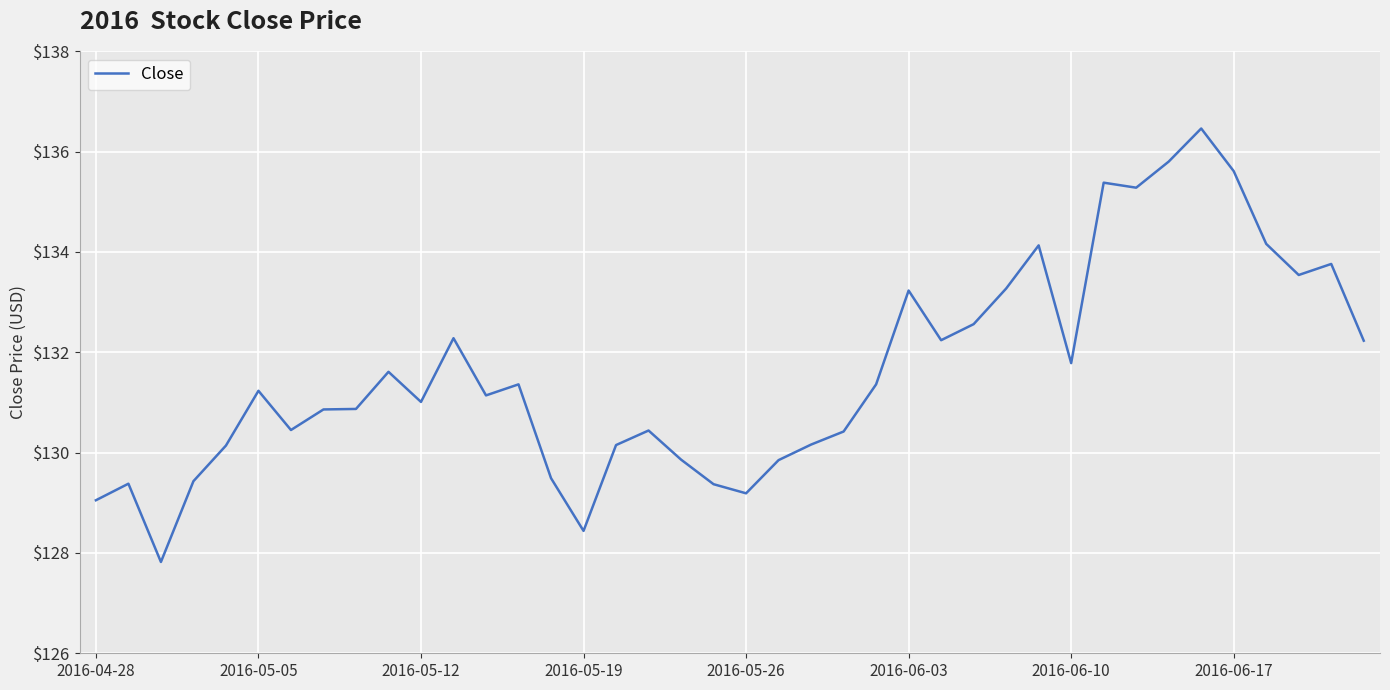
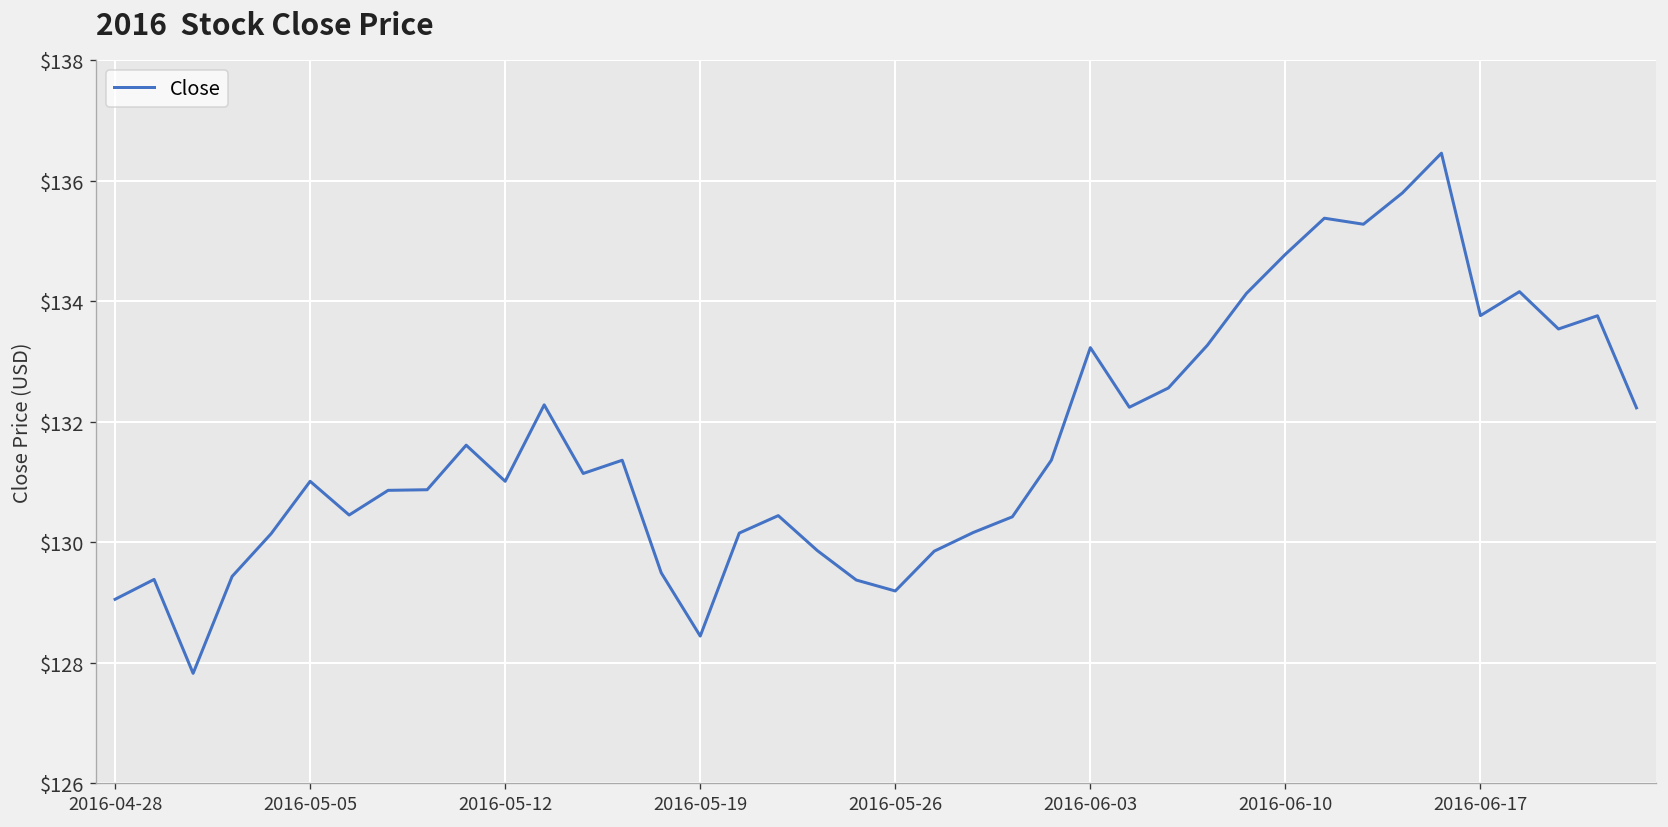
  {
    "2016-04-28": "$129.1",
-   "2016-05-05": "$131.2",
+   "2016-05-05": "$131.0",
    "2016-05-12": "$131.0",
    "2016-05-19": "$128.4",
    "2016-05-26": "$129.2",
    "2016-06-03": "$133.2",
-   "2016-06-10": "$131.8",
-   "2016-06-17": "$135.6"
+   "2016-06-10": "$134.8",
+   "2016-06-17": "$133.8"
  }
